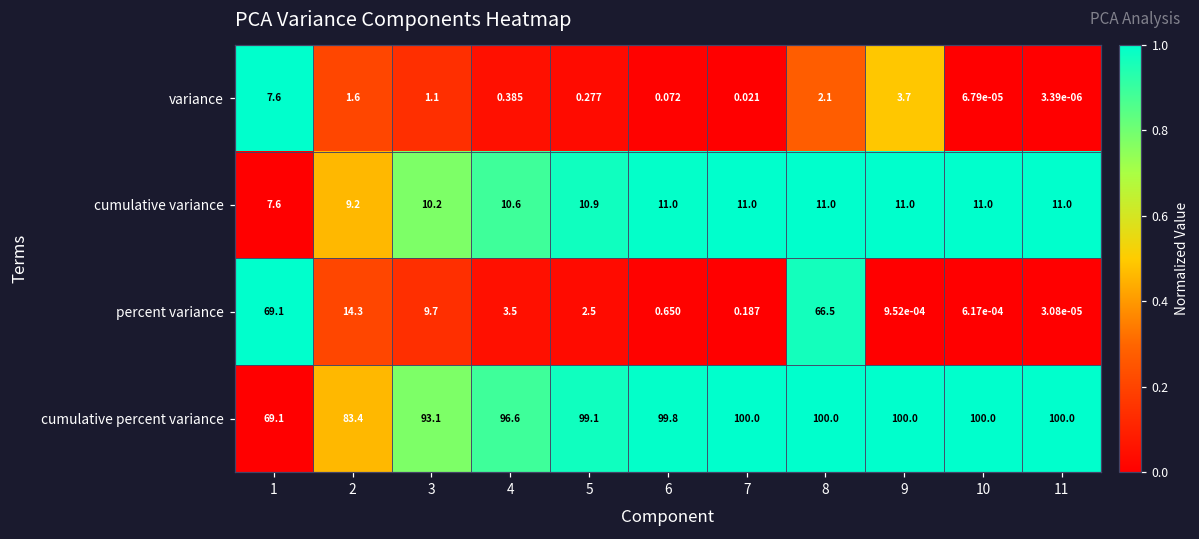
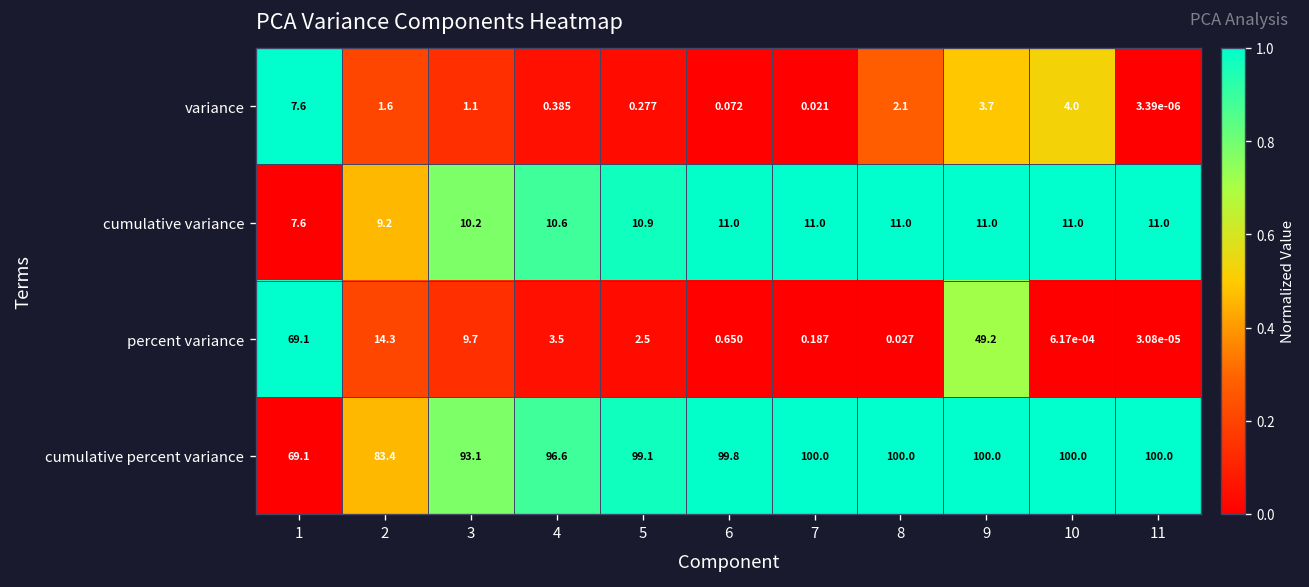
  {
    "variance": {
      "1": "7.6",
      "2": "1.6",
      "3": "1.1",
      "4": "0.385",
      "5": "0.277",
      "6": "0.072",
      "7": "0.021",
      "8": "2.1",
      "9": "3.7",
-     "10": "6.79e-05",
+     "10": "4.0",
      "11": "3.39e-06"
    },
    "cumulative variance": {
      "1": "7.6",
      "2": "9.2",
      "3": "10.2",
      "4": "10.6",
      "5": "10.9",
      "6": "11.0",
      "7": "11.0",
      "8": "11.0",
      "9": "11.0",
      "10": "11.0",
      "11": "11.0"
    },
    "percent variance": {
      "1": "69.1",
      "2": "14.3",
      "3": "9.7",
      "4": "3.5",
      "5": "2.5",
      "6": "0.650",
      "7": "0.187",
-     "8": "66.5",
-     "9": "9.52e-04",
+     "8": "0.027",
+     "9": "49.2",
      "10": "6.17e-04",
      "11": "3.08e-05"
    },
    "cumulative percent variance": {
      "1": "69.1",
      "2": "83.4",
      "3": "93.1",
      "4": "96.6",
      "5": "99.1",
      "6": "99.8",
      "7": "100.0",
      "8": "100.0",
      "9": "100.0",
      "10": "100.0",
      "11": "100.0"
    }
  }
